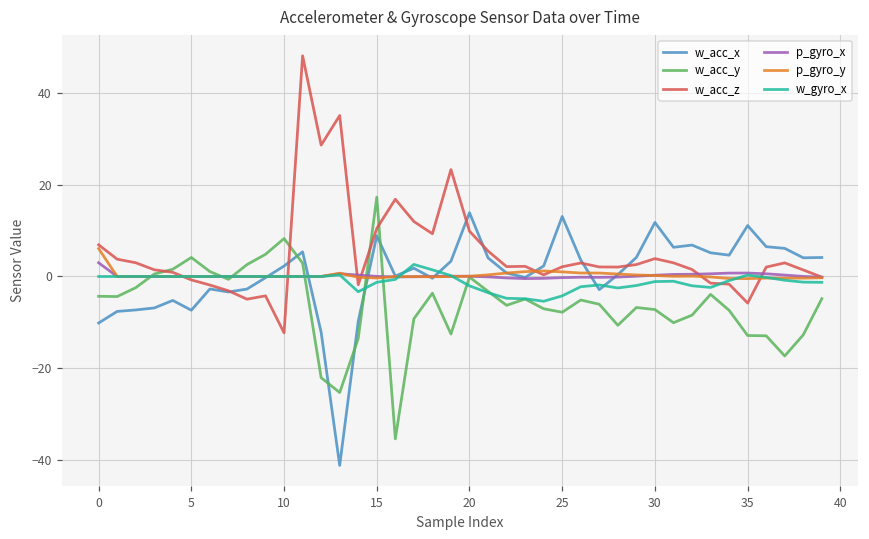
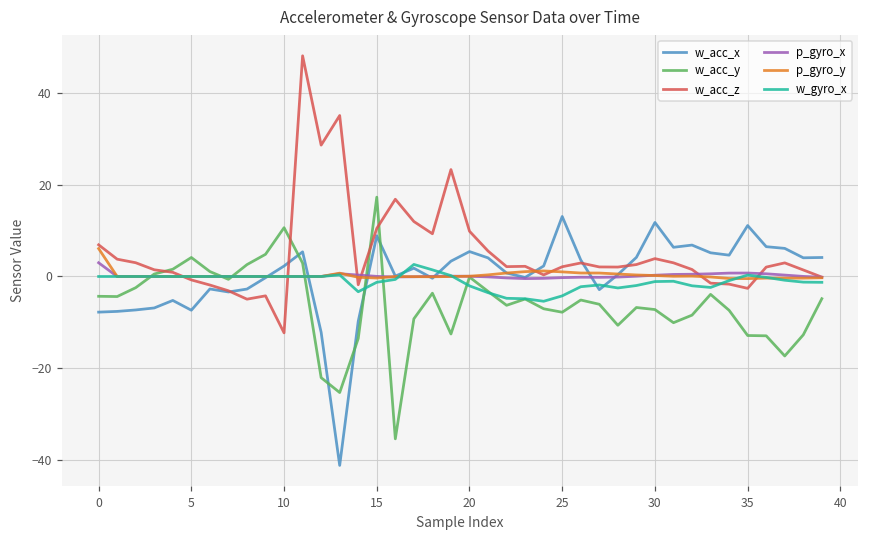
  {
    "w_acc_x": {
-     "0": -10,
+     "0": -8,
      "5": -7,
      "10": 2,
      "15": 9,
-     "20": 14,
+     "20": 5,
      "25": 13,
      "30": 12,
      "35": 11
    },
    "w_acc_y": {
      "0": -4,
      "5": 4,
-     "10": 8,
+     "10": 11,
      "15": 17,
      "25": -8,
      "30": -7,
      "35": -13
    },
    "w_acc_z": {
      "0": 7,
      "5": -1,
      "10": -12,
      "15": 11,
      "20": 10,
      "25": 2,
      "30": 4,
-     "35": -6
+     "35": -3
    },
    "p_gyro_x": {
      "0": 3,
      "25": 0
    },
    "p_gyro_y": {
      "0": 6,
      "25": 1,
      "35": 0
    },
    "w_gyro_x": {
      "0": 0,
      "15": -1,
      "20": -2,
      "25": -4,
      "30": -1
    }
  }
